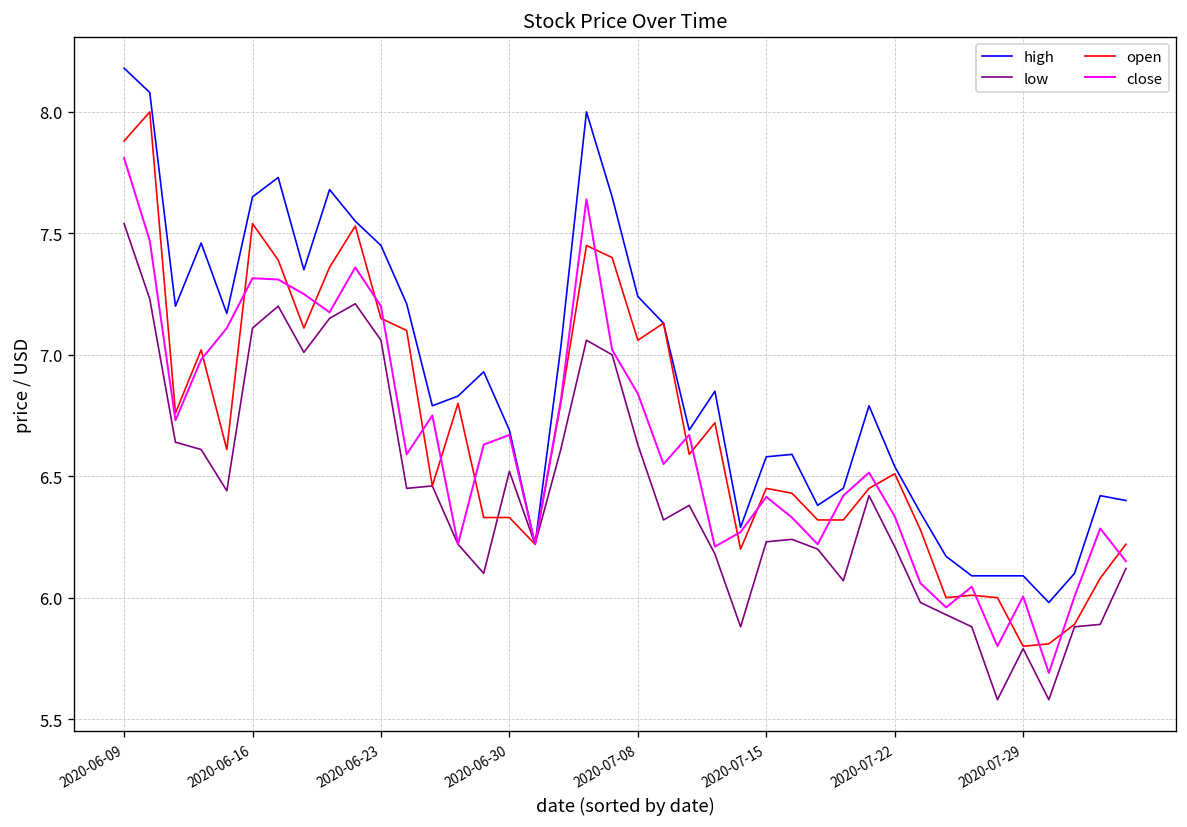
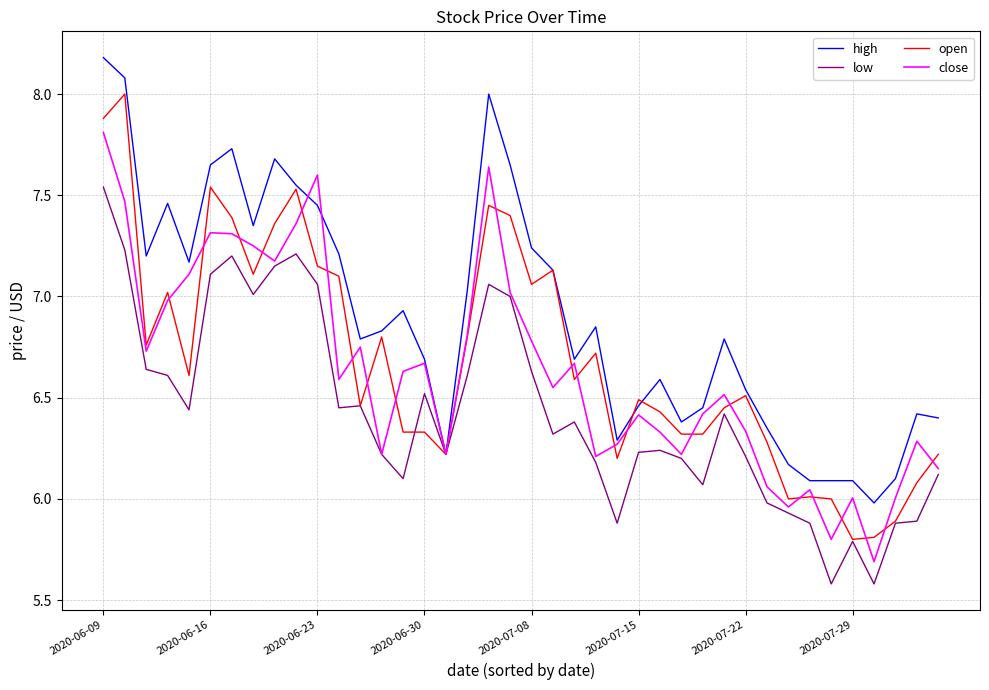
  {
    "high": {
      "2020-06-09": 8.18,
      "2020-06-16": 7.65,
      "2020-06-23": 7.45,
      "2020-06-30": 6.69,
      "2020-07-08": 7.24,
-     "2020-07-15": 6.58,
+     "2020-07-15": 6.46,
      "2020-07-22": 6.54,
      "2020-07-29": 6.09
    },
    "low": {
      "2020-06-09": 7.54,
      "2020-06-16": 7.11,
      "2020-06-23": 7.06,
      "2020-06-30": 6.52,
      "2020-07-08": 6.63,
      "2020-07-15": 6.23,
      "2020-07-22": 6.21
    },
    "open": {
      "2020-06-09": 7.88,
      "2020-06-16": 7.54,
      "2020-06-23": 7.15,
      "2020-06-30": 6.33,
      "2020-07-08": 7.06,
-     "2020-07-15": 6.45,
+     "2020-07-15": 6.49,
      "2020-07-22": 6.51
    },
    "close": {
      "2020-06-09": 7.81,
      "2020-06-16": 7.32,
-     "2020-06-23": 7.2,
+     "2020-06-23": 7.6,
      "2020-06-30": 6.67,
-     "2020-07-08": 6.84,
+     "2020-07-08": 6.78,
      "2020-07-15": 6.42,
      "2020-07-22": 6.34,
      "2020-07-29": 6.01
    }
  }
